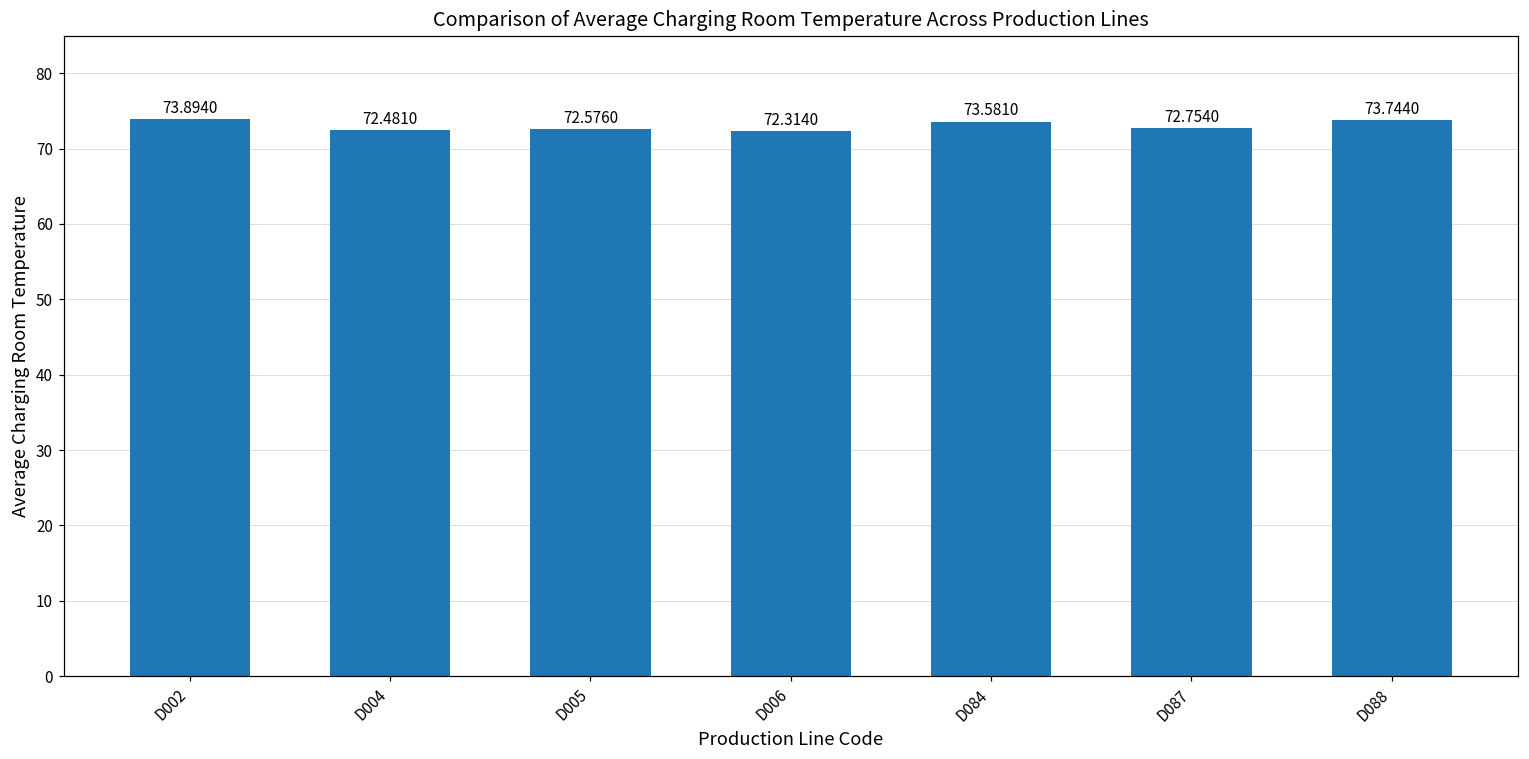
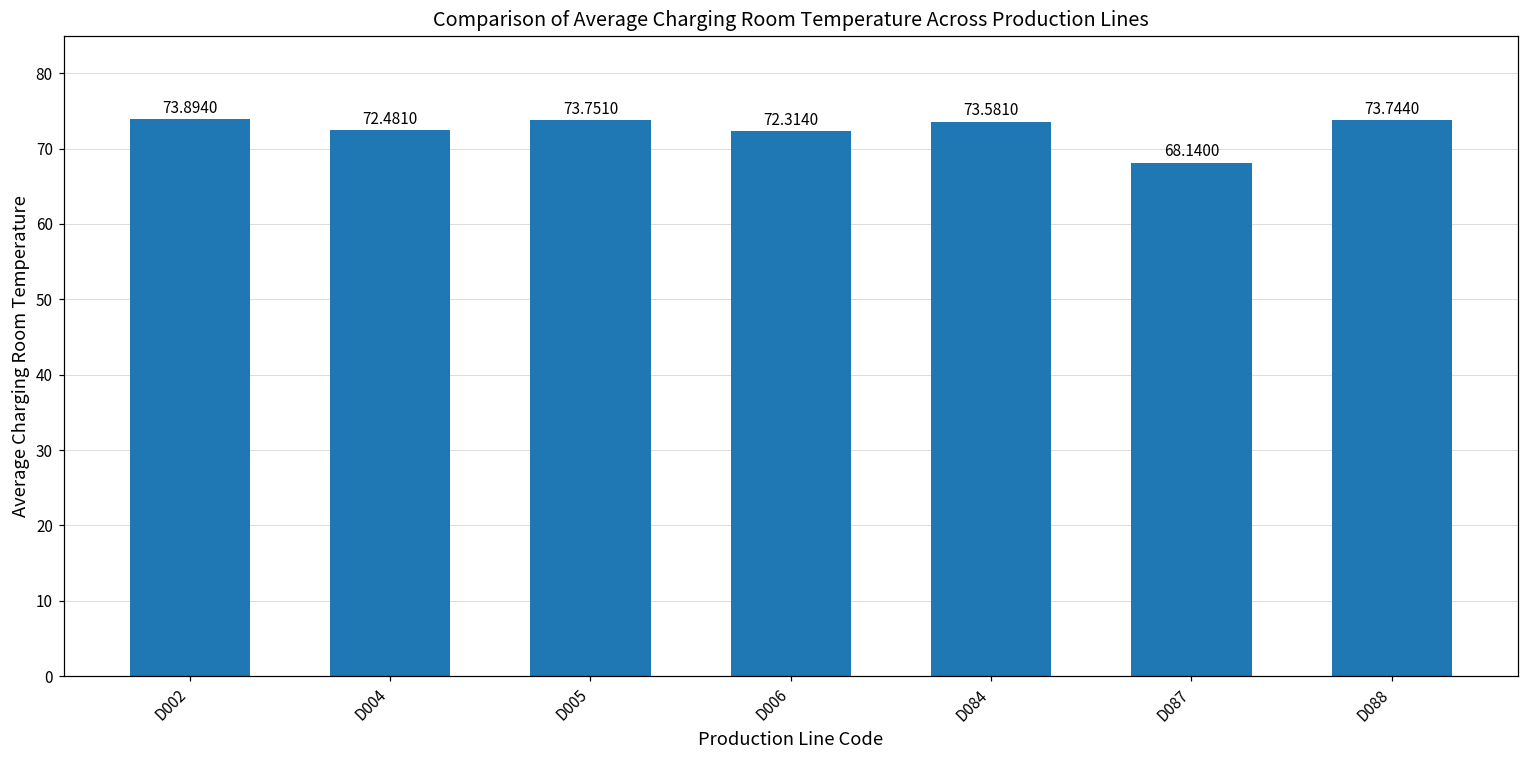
  {
    "D002": 73.8940,
    "D004": 72.4810,
-   "D005": 72.5760,
+   "D005": 73.7510,
    "D006": 72.3140,
    "D084": 73.5810,
-   "D087": 72.7540,
+   "D087": 68.1400,
    "D088": 73.7440
  }
